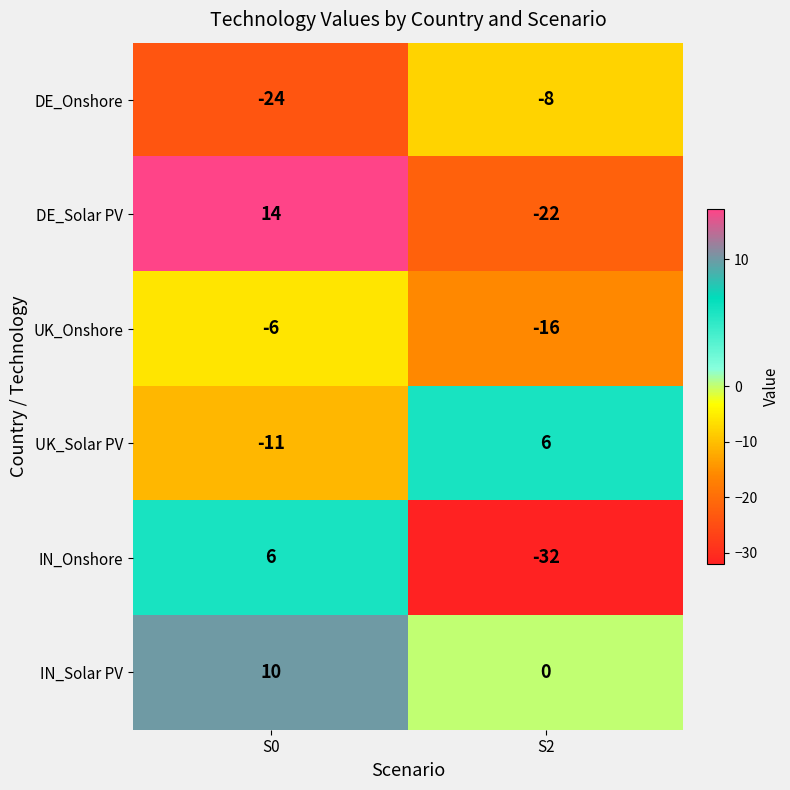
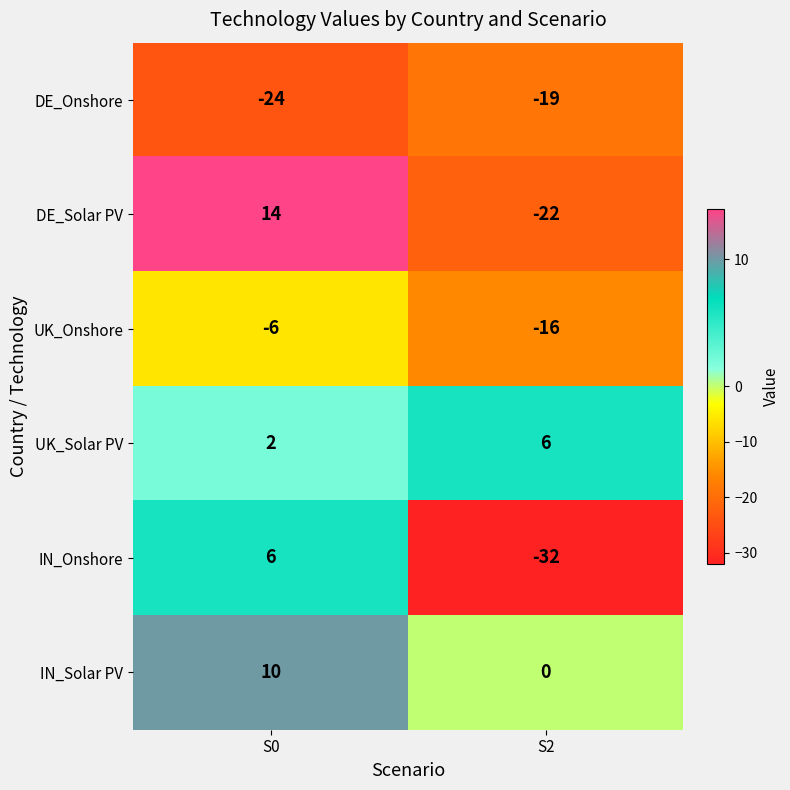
  {
    "DE_Onshore": {
      "S0": -24,
-     "S2": -8
+     "S2": -19
    },
    "DE_Solar PV": {
      "S0": 14,
      "S2": -22
    },
    "UK_Onshore": {
      "S0": -6,
      "S2": -16
    },
    "UK_Solar PV": {
-     "S0": -11,
+     "S0": 2,
      "S2": 6
    },
    "IN_Onshore": {
      "S0": 6,
      "S2": -32
    },
    "IN_Solar PV": {
      "S0": 10,
      "S2": 0
    }
  }
